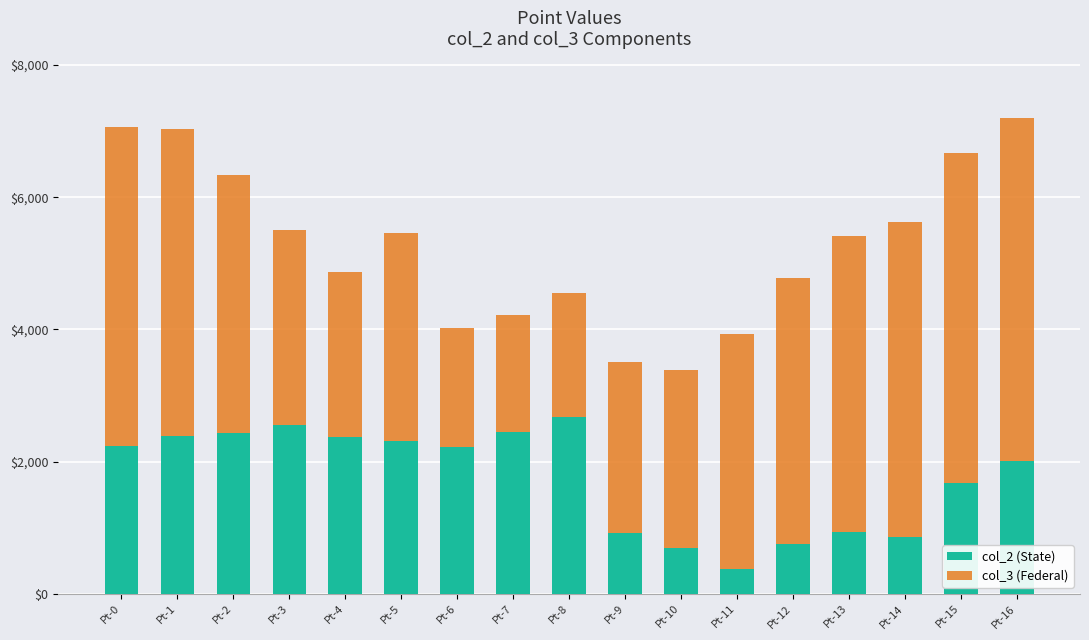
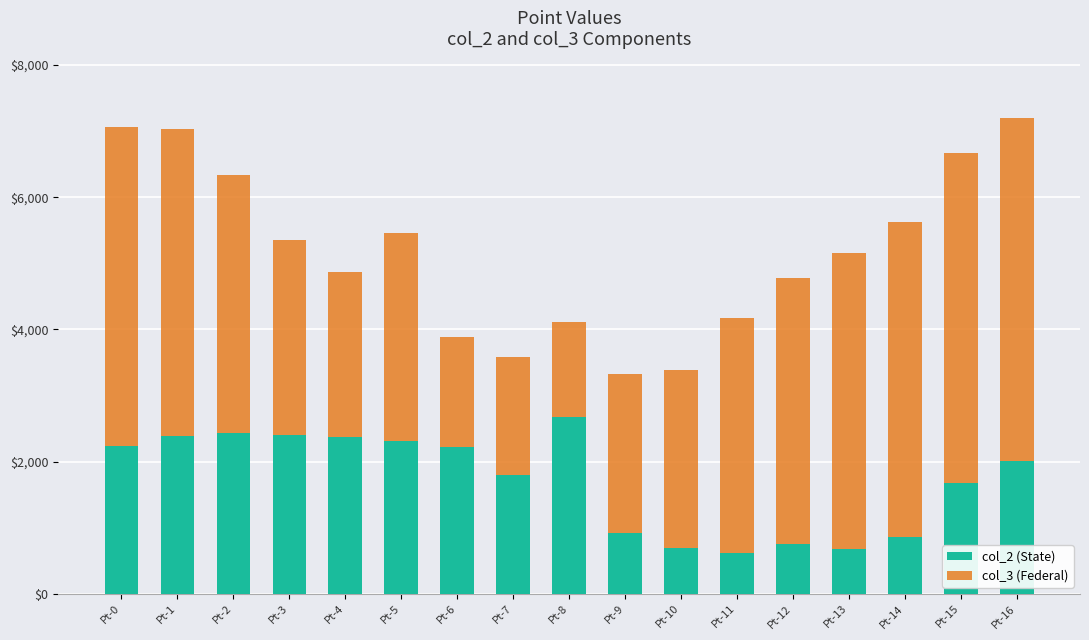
  {
    "col_2 (State)": {
      "Pt-0": "$2,200",
      "Pt-1": "$2,400",
      "Pt-2": "$2,400",
-     "Pt-3": "$2,600",
+     "Pt-3": "$2,400",
      "Pt-4": "$2,400",
      "Pt-5": "$2,300",
      "Pt-6": "$2,200",
-     "Pt-7": "$2,400",
+     "Pt-7": "$1,800",
      "Pt-8": "$2,700",
      "Pt-9": "$900",
      "Pt-10": "$700",
-     "Pt-11": "$400",
+     "Pt-11": "$600",
      "Pt-12": "$800",
-     "Pt-13": "$900",
+     "Pt-13": "$700",
      "Pt-14": "$900",
      "Pt-15": "$1,700",
      "Pt-16": "$2,000"
    },
    "col_3 (Federal)": {
      "Pt-0": "$4,800",
      "Pt-1": "$4,600",
      "Pt-2": "$3,900",
      "Pt-3": "$3,000",
      "Pt-4": "$2,500",
      "Pt-5": "$3,100",
-     "Pt-6": "$1,800",
+     "Pt-6": "$1,700",
      "Pt-7": "$1,800",
-     "Pt-8": "$1,900",
-     "Pt-9": "$2,600",
+     "Pt-8": "$1,400",
+     "Pt-9": "$2,400",
      "Pt-10": "$2,700",
      "Pt-11": "$3,600",
      "Pt-12": "$4,000",
      "Pt-13": "$4,500",
      "Pt-14": "$4,800",
      "Pt-15": "$5,000",
      "Pt-16": "$5,200"
    }
  }
